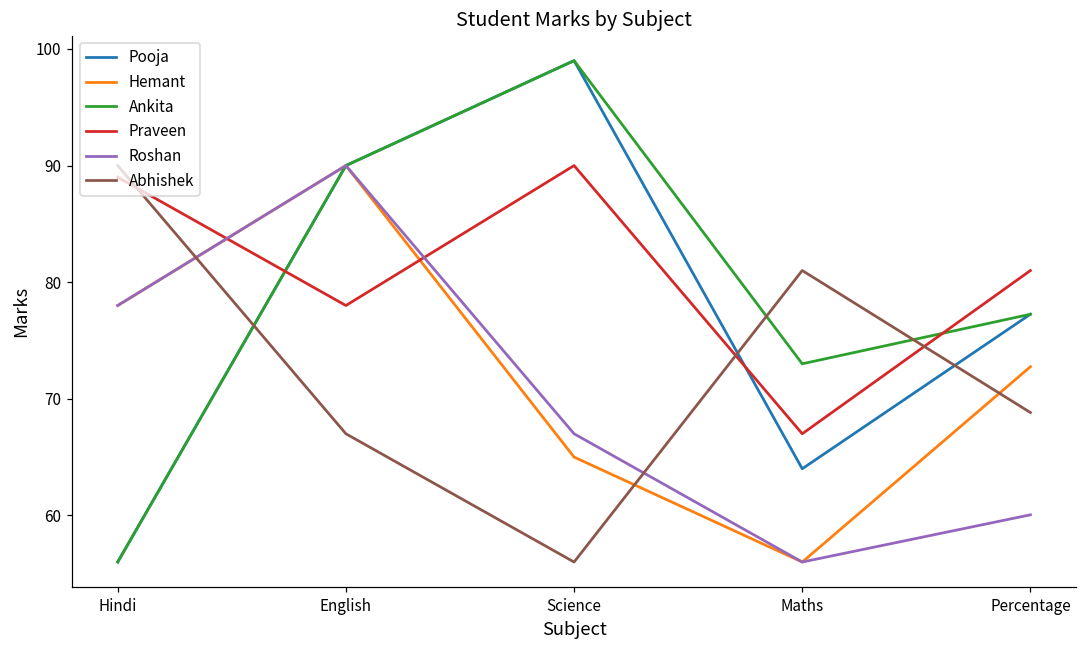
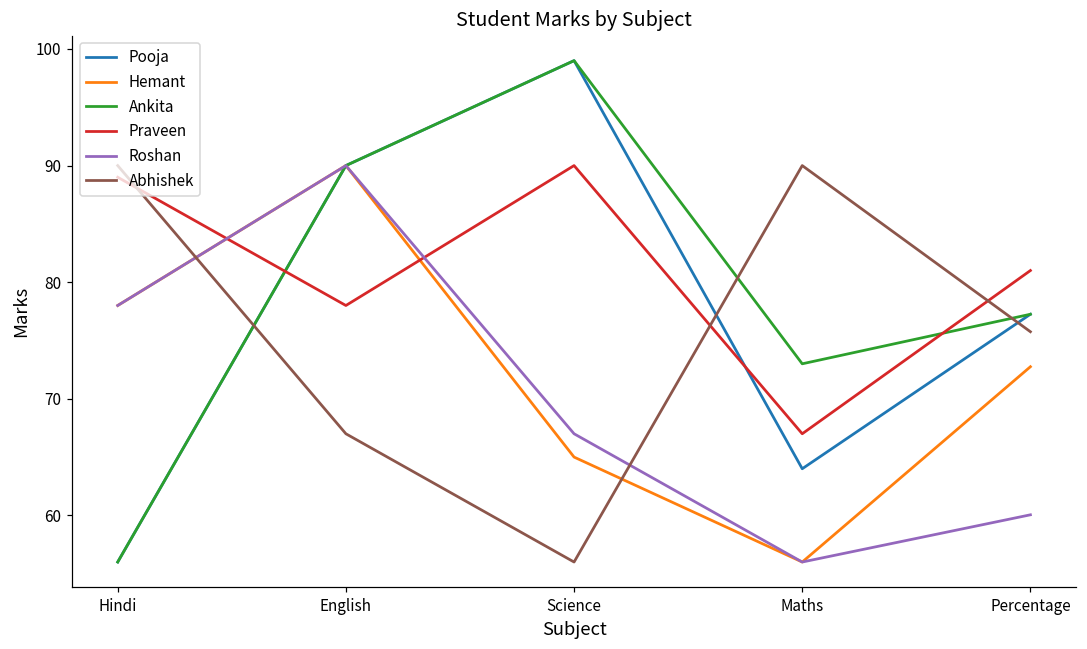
  {
    "Pooja": {
      "Maths": 64.0
    },
    "Hemant": {
      "Science": 65.0,
      "Percentage": 72.8
    },
    "Ankita": {
      "Maths": 73.0
    },
    "Praveen": {
      "English": 78.0,
      "Science": 90.0,
      "Maths": 67.0,
      "Percentage": 81.0
    },
    "Roshan": {
      "Science": 67.0,
      "Percentage": 60.1
    },
    "Abhishek": {
      "English": 67.0,
      "Science": 56.0,
-     "Maths": 81,
-     "Percentage": 68.8
+     "Maths": 90,
+     "Percentage": 75.8
    }
  }
